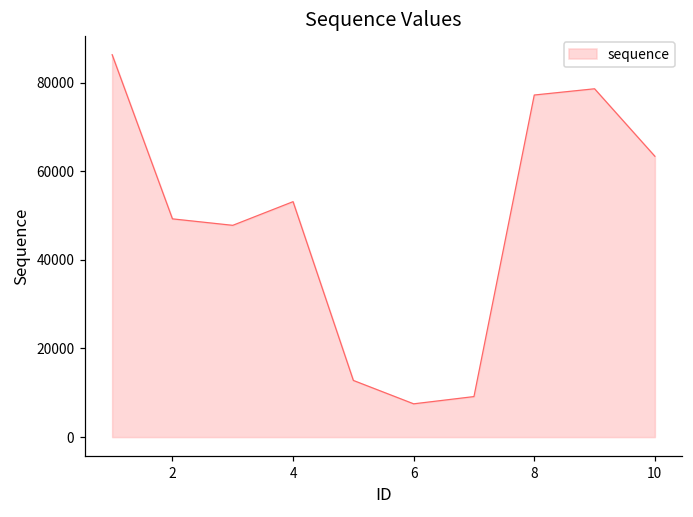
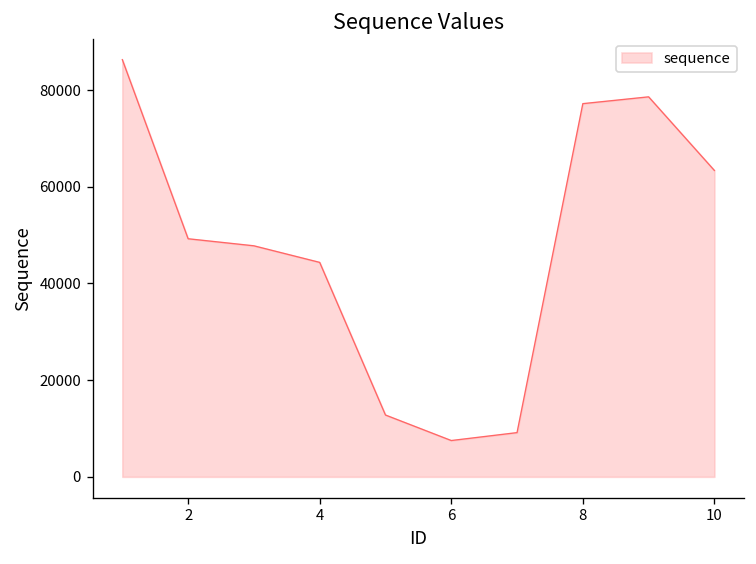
  {
    "2": 49000,
-   "4": 53000,
+   "4": 44000,
    "6": 8000,
    "8": 77000,
    "10": 63000
  }
